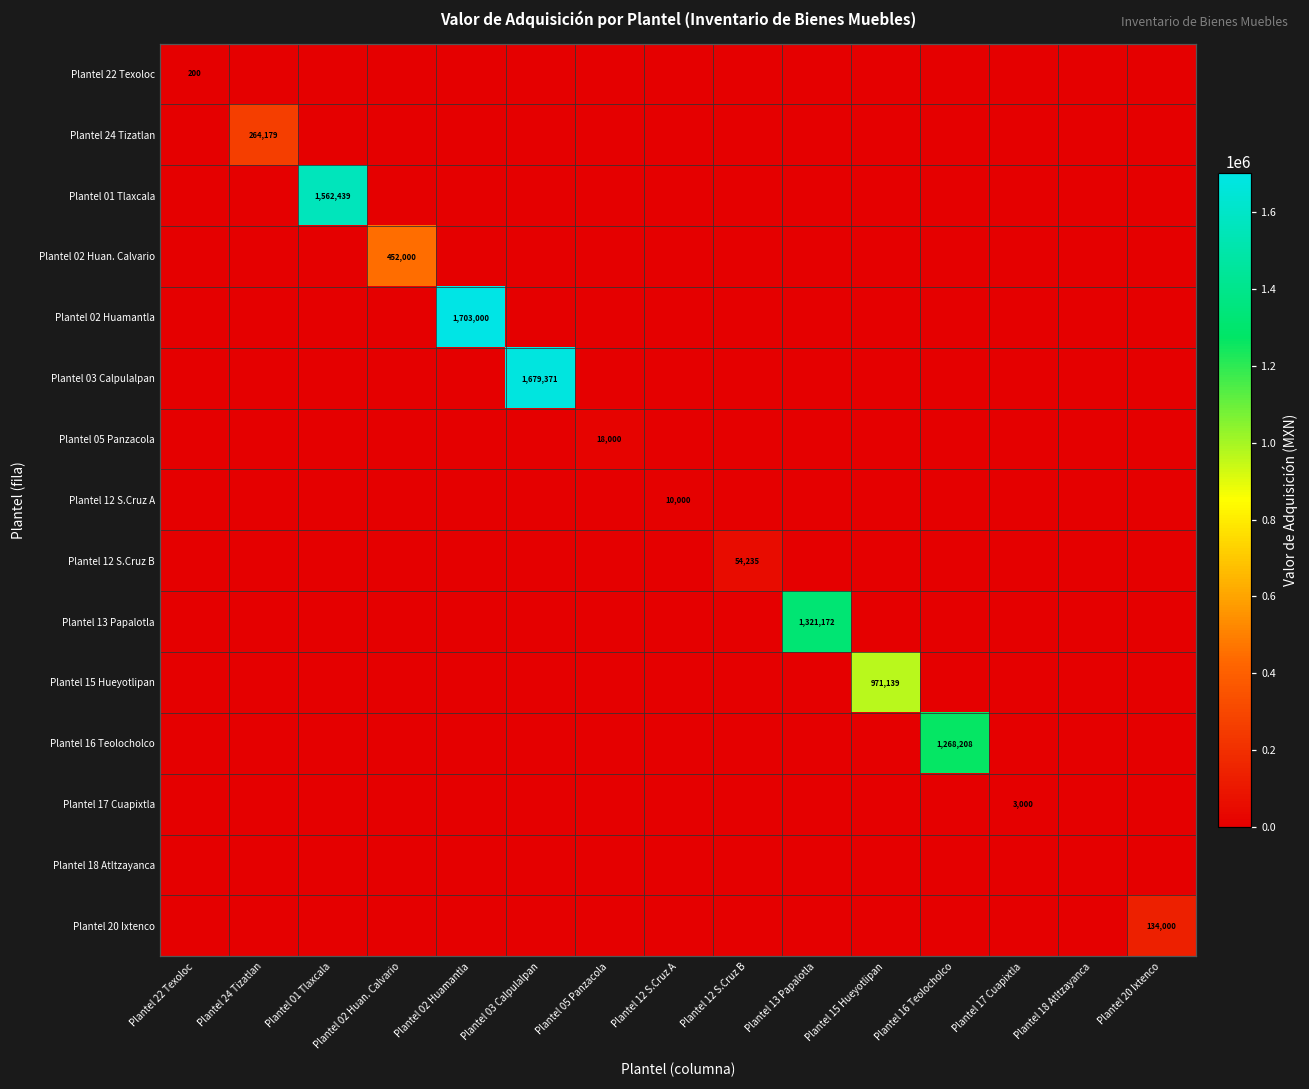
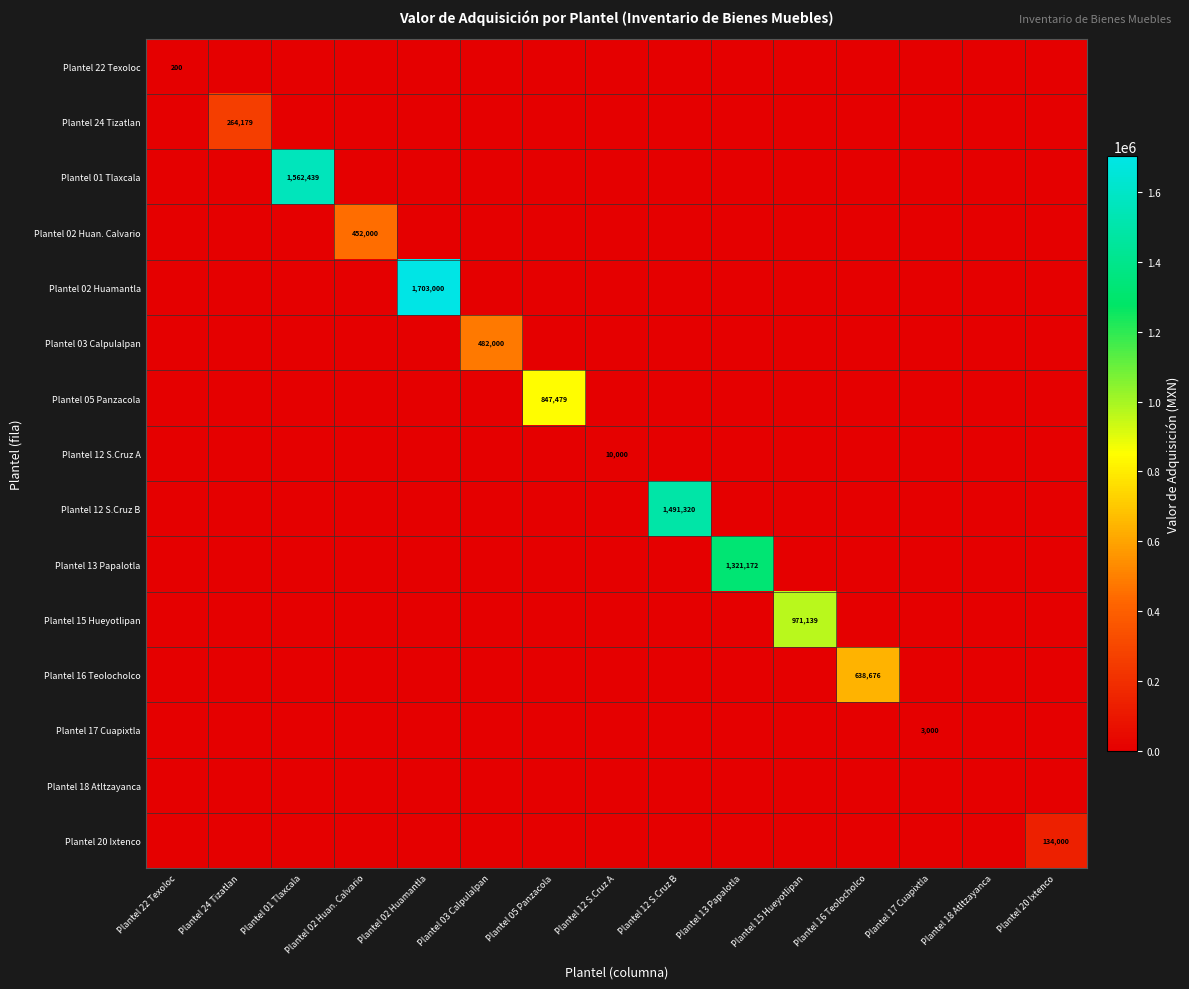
  {
    "Plantel 22 Texoloc": {
      "Plantel 22 Texoloc": "200"
    },
    "Plantel 24 Tizatlan": {
      "Plantel 24 Tizatlan": "264,179"
    },
    "Plantel 01 Tlaxcala": {
      "Plantel 01 Tlaxcala": "1,562,439"
    },
    "Plantel 02 Huan. Calvario": {
      "Plantel 02 Huan. Calvario": "452,000"
    },
    "Plantel 02 Huamantla": {
      "Plantel 02 Huamantla": "1,703,000"
    },
    "Plantel 03 Calpulalpan": {
-     "Plantel 03 Calpulalpan": "1,679,371"
+     "Plantel 03 Calpulalpan": "482,000"
    },
    "Plantel 05 Panzacola": {
-     "Plantel 05 Panzacola": "18,000"
+     "Plantel 05 Panzacola": "847,479"
    },
    "Plantel 12 S.Cruz A": {
      "Plantel 12 S.Cruz A": "10,000"
    },
    "Plantel 12 S.Cruz B": {
-     "Plantel 12 S.Cruz B": "54,235"
+     "Plantel 12 S.Cruz B": "1,491,320"
    },
    "Plantel 13 Papalotla": {
      "Plantel 13 Papalotla": "1,321,172"
    },
    "Plantel 15 Hueyotlipan": {
      "Plantel 15 Hueyotlipan": "971,139"
    },
    "Plantel 16 Teolocholco": {
-     "Plantel 16 Teolocholco": "1,268,208"
+     "Plantel 16 Teolocholco": "638,676"
    },
    "Plantel 17 Cuapixtla": {
      "Plantel 17 Cuapixtla": "3,000"
    },
    "Plantel 20 Ixtenco": {
      "Plantel 20 Ixtenco": "134,000"
    }
  }
